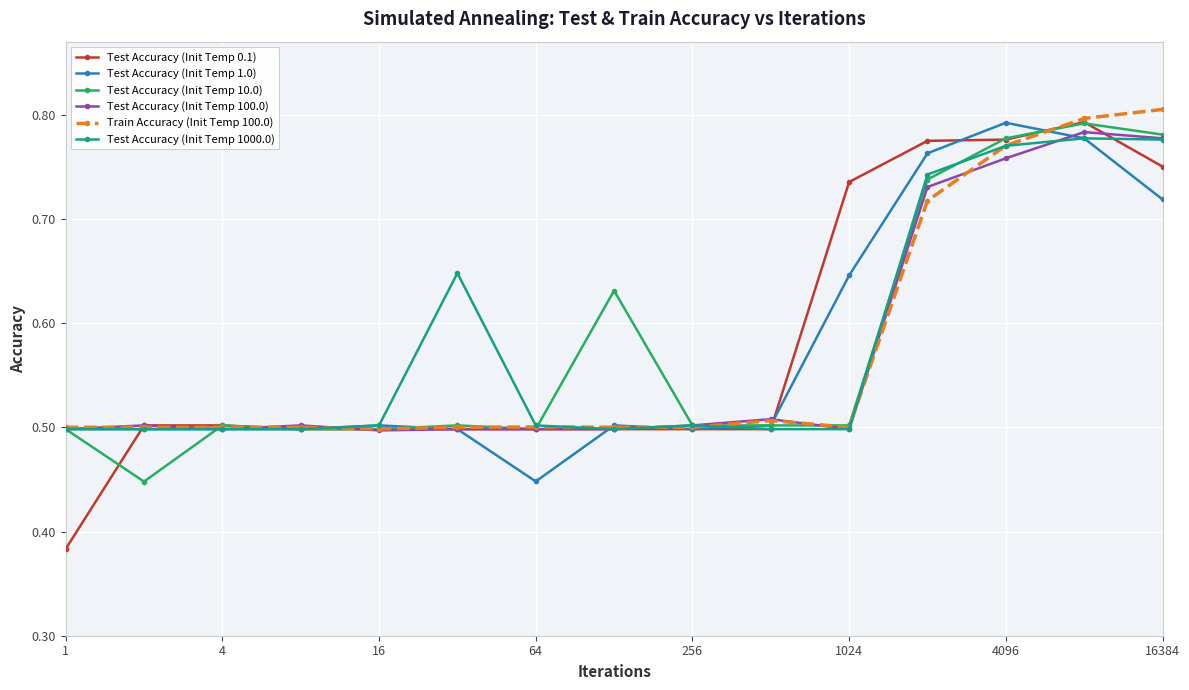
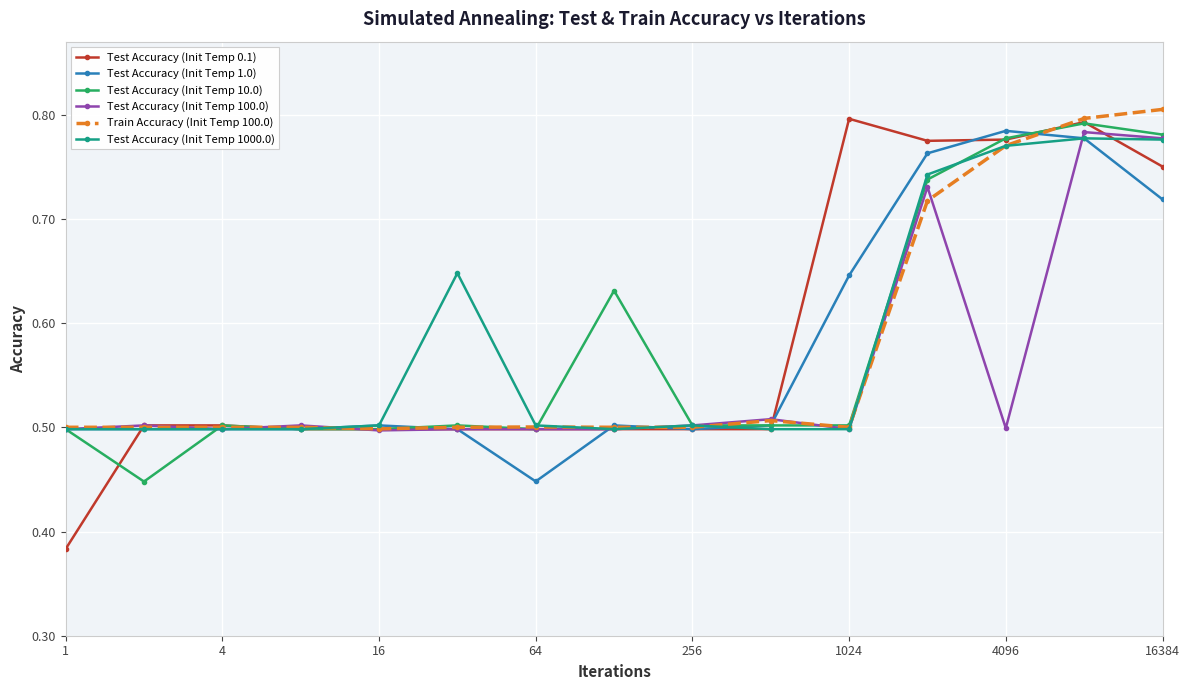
  {
    "Test Accuracy (Init Temp 0.1)": {
      "1": 0.383,
-     "1024": 0.735,
+     "1024": 0.796,
      "16384": 0.750
    },
    "Test Accuracy (Init Temp 1.0)": {
      "64": 0.448,
      "1024": 0.646,
-     "4096": 0.792,
+     "4096": 0.784,
      "16384": 0.719
    },
    "Test Accuracy (Init Temp 100.0)": {
-     "4096": 0.758
+     "4096": 0.499
    },
    "Train Accuracy (Init Temp 100.0)": {
      "16384": 0.805
    }
  }
